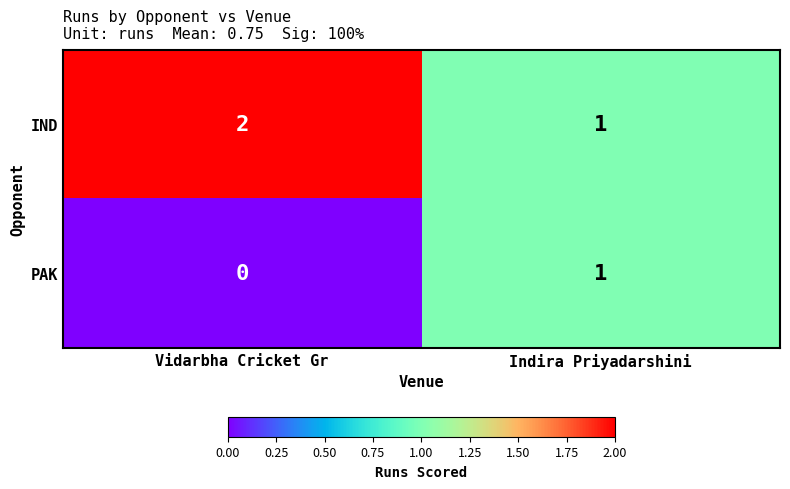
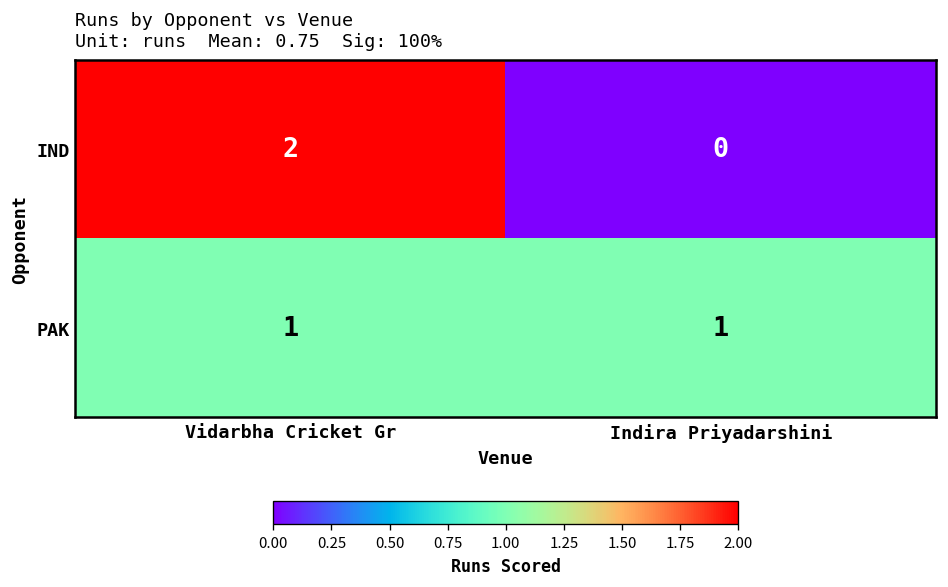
  {
    "IND": {
      "Vidarbha Cricket Gr": 2,
-     "Indira Priyadarshini": 1
+     "Indira Priyadarshini": 0
    },
    "PAK": {
-     "Vidarbha Cricket Gr": 0,
+     "Vidarbha Cricket Gr": 1,
      "Indira Priyadarshini": 1
    }
  }
